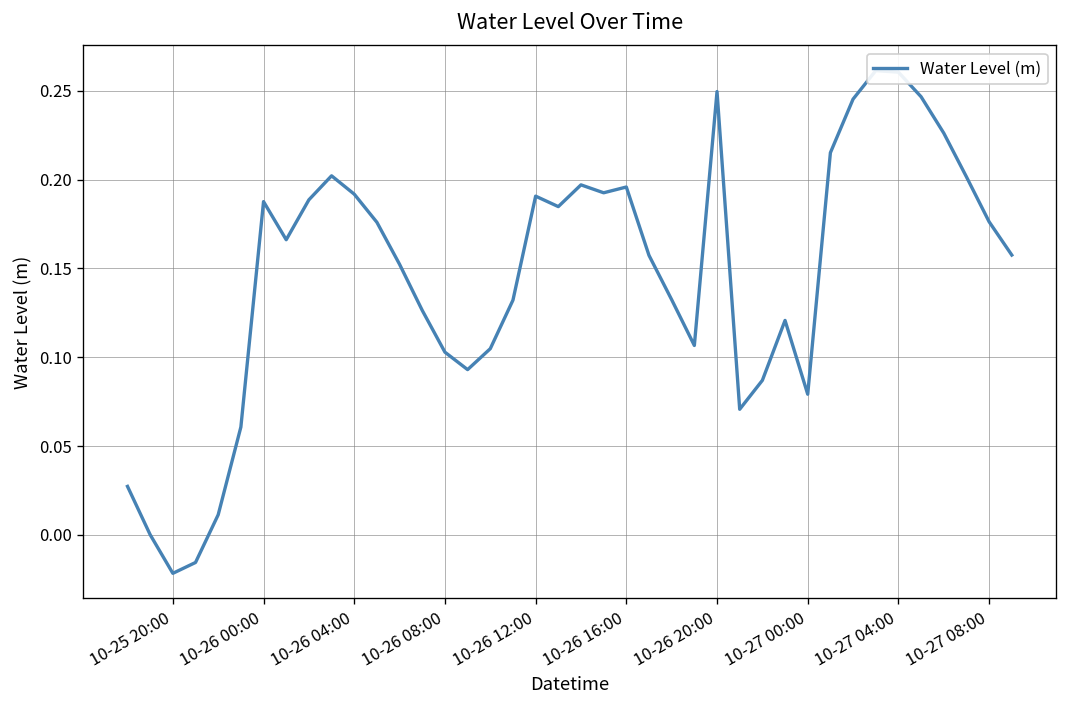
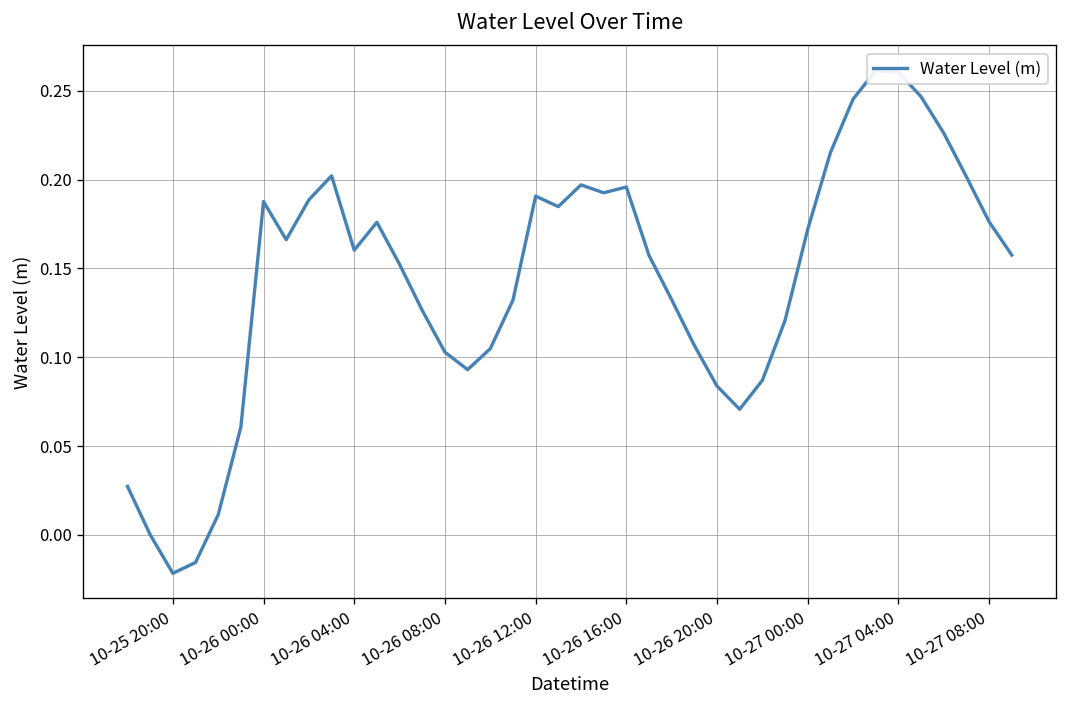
  {
    "10-25 20:00": -0.022,
    "10-26 00:00": 0.188,
-   "10-26 04:00": 0.192,
+   "10-26 04:00": 0.160,
    "10-26 08:00": 0.103,
    "10-26 12:00": 0.191,
    "10-26 16:00": 0.196,
-   "10-26 20:00": 0.250,
-   "10-27 00:00": 0.079,
+   "10-26 20:00": 0.084,
+   "10-27 00:00": 0.172,
    "10-27 08:00": 0.176
  }
